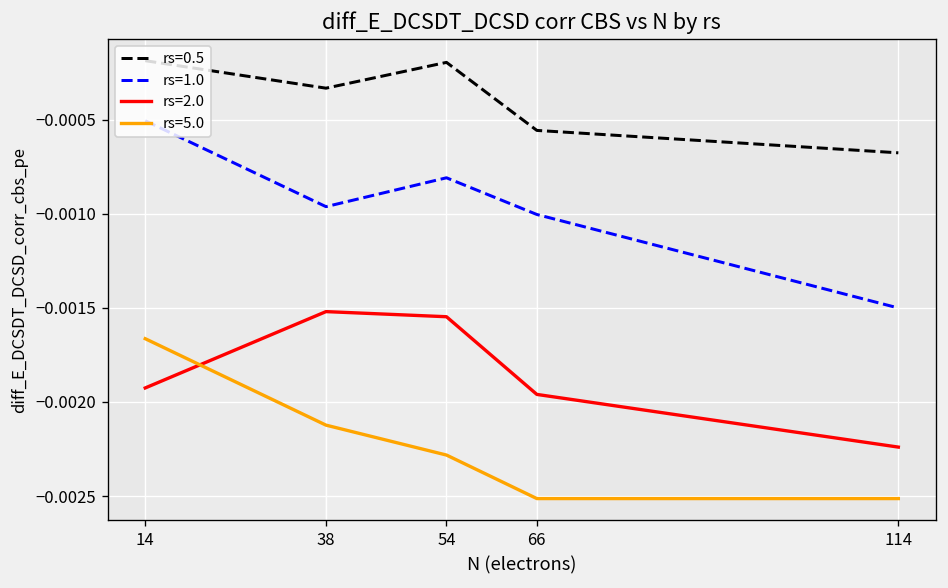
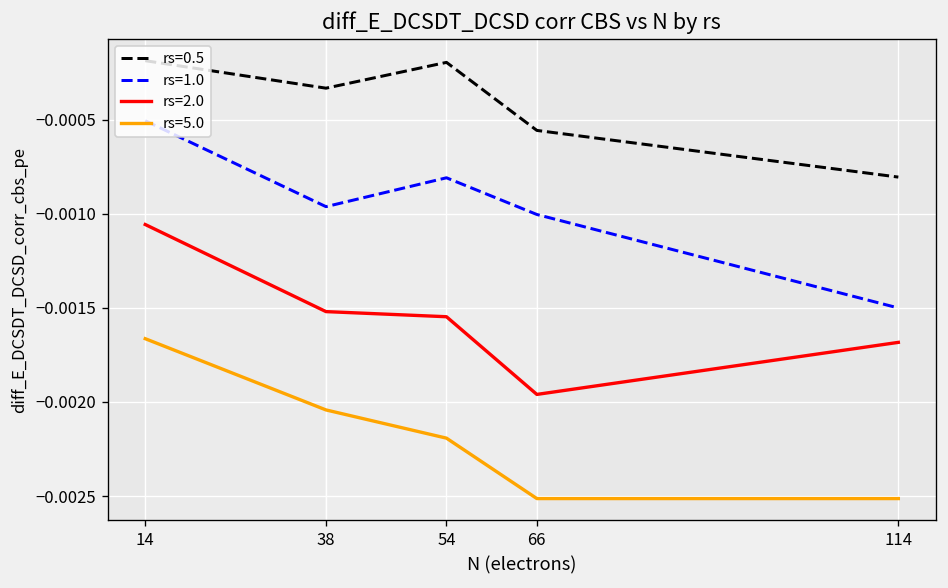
  {
    "rs=0.5": {
      "38": -0.00033,
      "54": -0.00020,
      "66": -0.00056,
-     "114": -0.00068
+     "114": -0.00081
    },
    "rs=1.0": {
      "38": -0.00096,
      "54": -0.00081,
      "66": -0.00100,
      "114": -0.00150
    },
    "rs=2.0": {
-     "14": -0.00193,
+     "14": -0.00106,
      "38": -0.00152,
      "54": -0.00155,
      "66": -0.00196,
-     "114": -0.00224
+     "114": -0.00168
    },
    "rs=5.0": {
      "14": -0.00166,
-     "38": -0.00212,
-     "54": -0.00228,
+     "38": -0.00204,
+     "54": -0.00219,
      "66": -0.00251,
      "114": -0.00251
    }
  }
